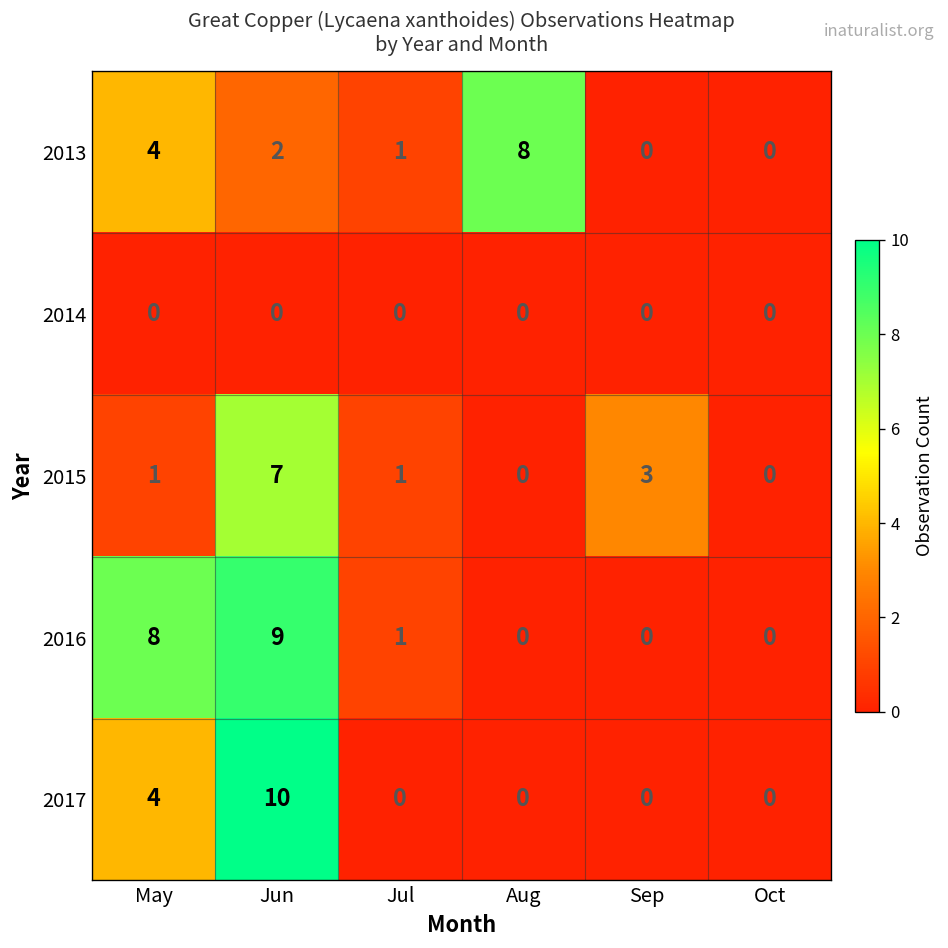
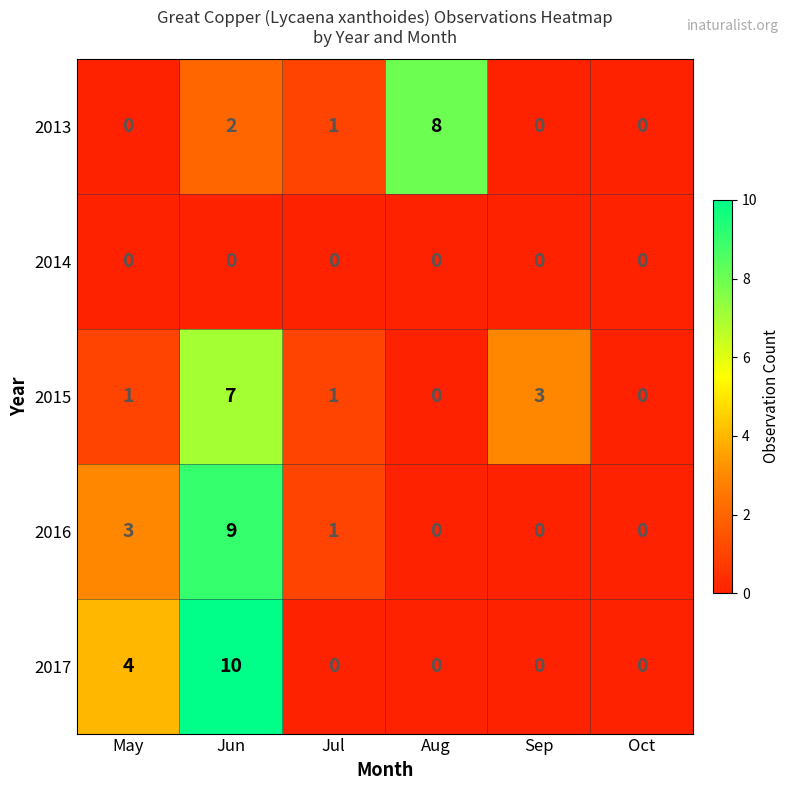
  {
    "2013": {
-     "May": 4,
+     "May": 0,
      "Jun": 2,
      "Jul": 1,
      "Aug": 8,
      "Sep": 0,
      "Oct": 0
    },
    "2014": {
      "May": 0,
      "Jun": 0,
      "Jul": 0,
      "Aug": 0,
      "Sep": 0,
      "Oct": 0
    },
    "2015": {
      "May": 1,
      "Jun": 7,
      "Jul": 1,
      "Aug": 0,
      "Sep": 3,
      "Oct": 0
    },
    "2016": {
-     "May": 8,
+     "May": 3,
      "Jun": 9,
      "Jul": 1,
      "Aug": 0,
      "Sep": 0,
      "Oct": 0
    },
    "2017": {
      "May": 4,
      "Jun": 10,
      "Jul": 0,
      "Aug": 0,
      "Sep": 0,
      "Oct": 0
    }
  }
